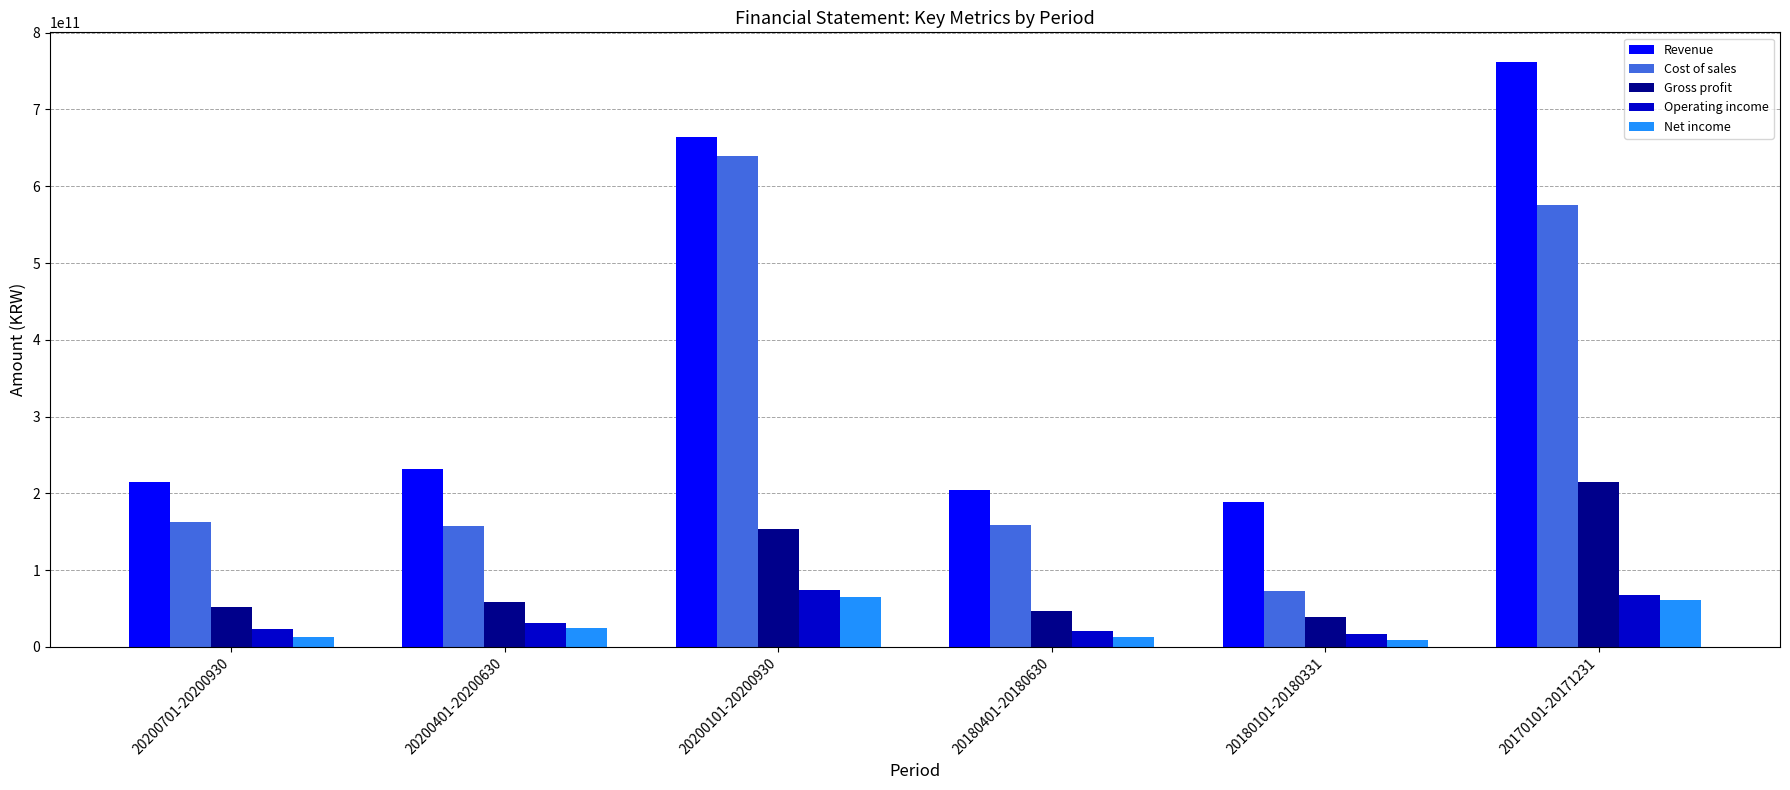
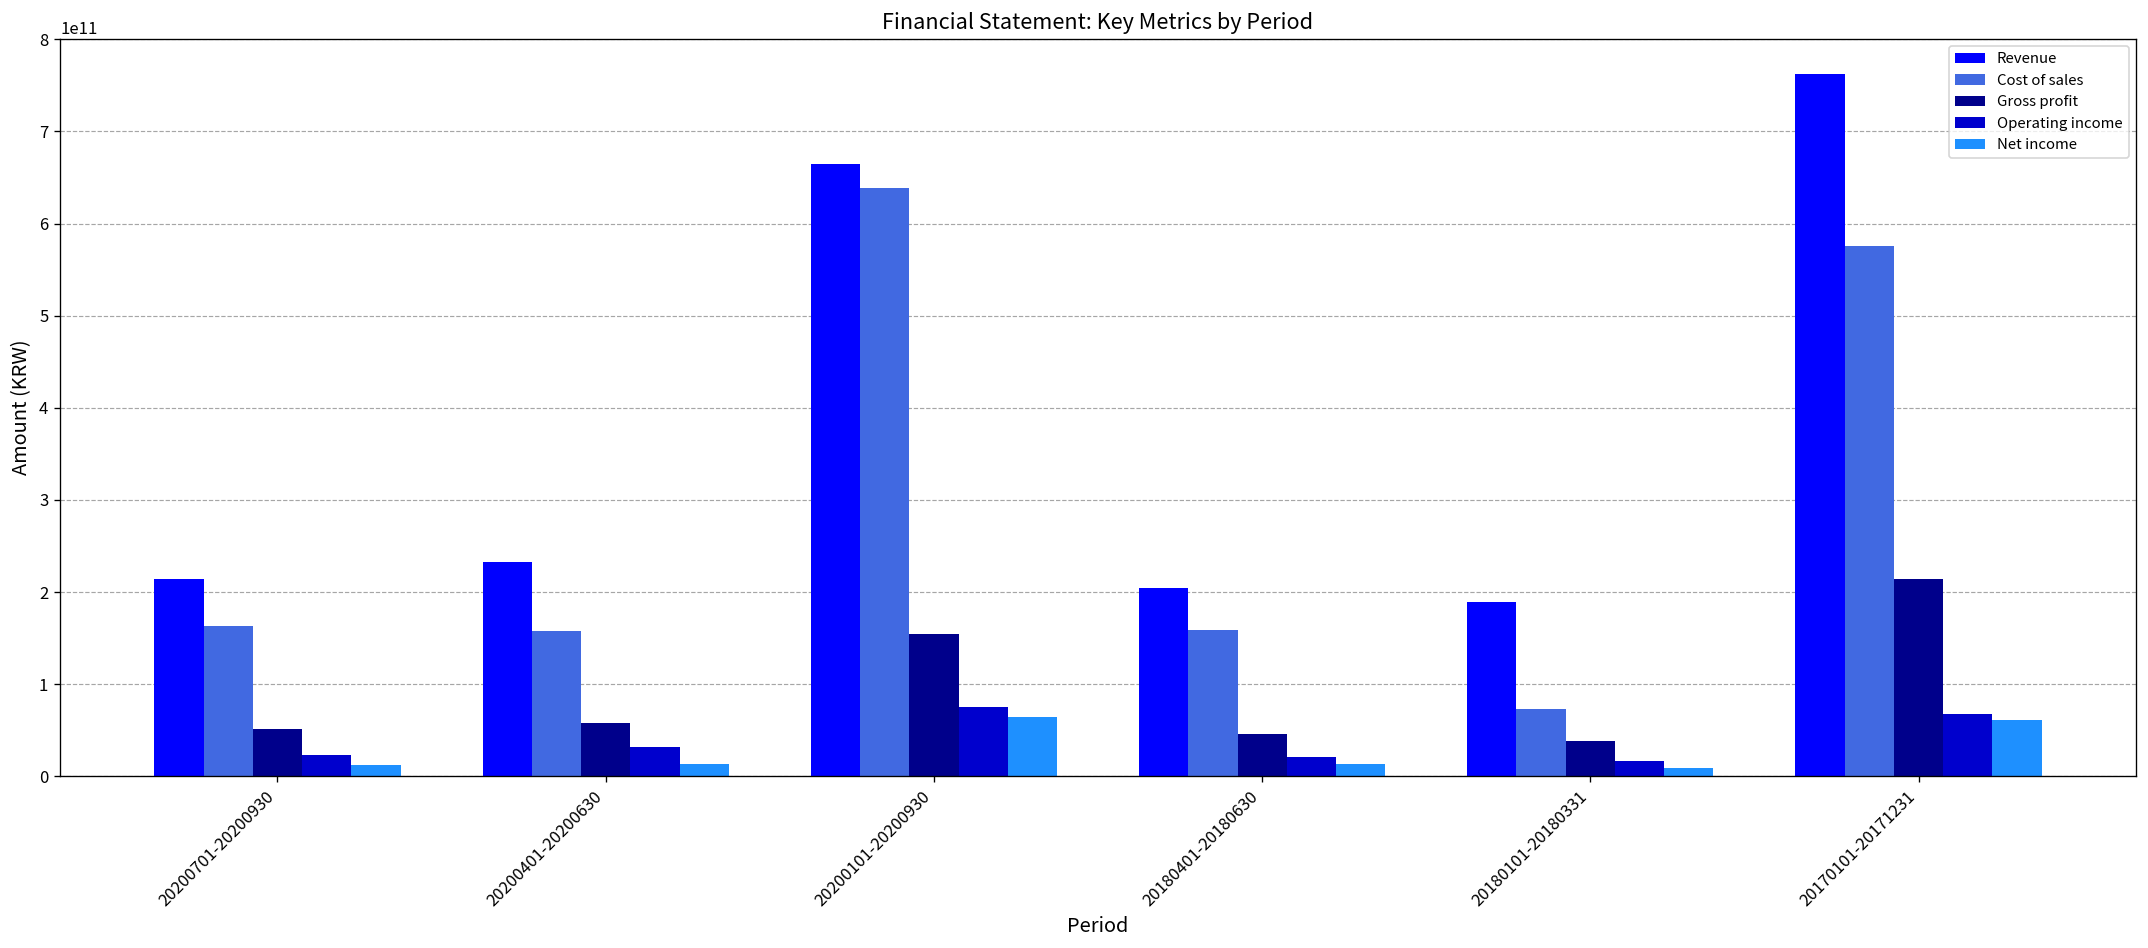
  {
    "Cost of sales": {
      "20200701-20200930": 160000000000,
      "20200401-20200630": 160000000000,
      "20200101-20200930": 640000000000,
      "20180401-20180630": 160000000000,
      "20180101-20180331": 70000000000,
      "20170101-20171231": 580000000000
    },
    "Gross profit": {
      "20200701-20200930": 50000000000,
      "20200401-20200630": 60000000000,
      "20200101-20200930": 150000000000,
      "20180401-20180630": 50000000000,
      "20180101-20180331": 40000000000,
      "20170101-20171231": 210000000000
    },
    "Net income": {
      "20200701-20200930": 10000000000,
-     "20200401-20200630": 30000000000,
+     "20200401-20200630": 10000000000,
      "20200101-20200930": 60000000000,
      "20180401-20180630": 10000000000,
      "20180101-20180331": 10000000000,
      "20170101-20171231": 60000000000
    }
  }
